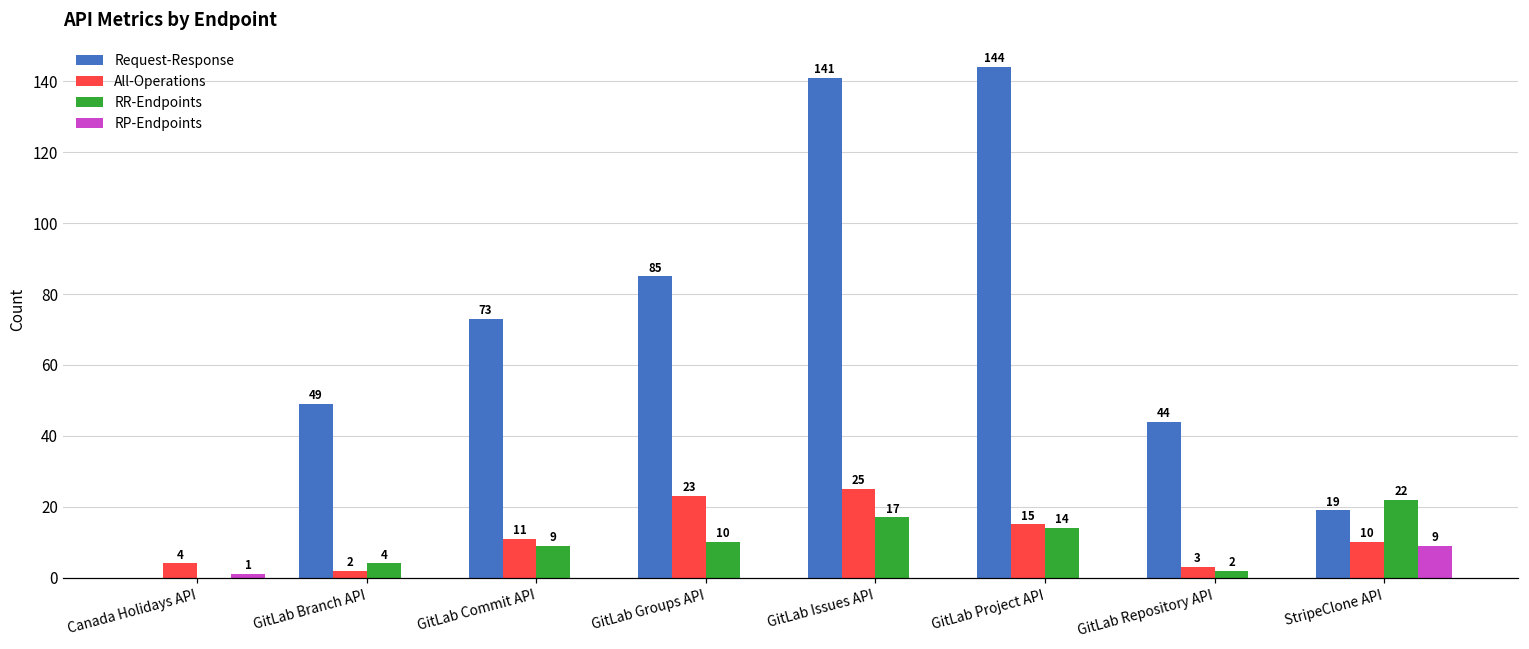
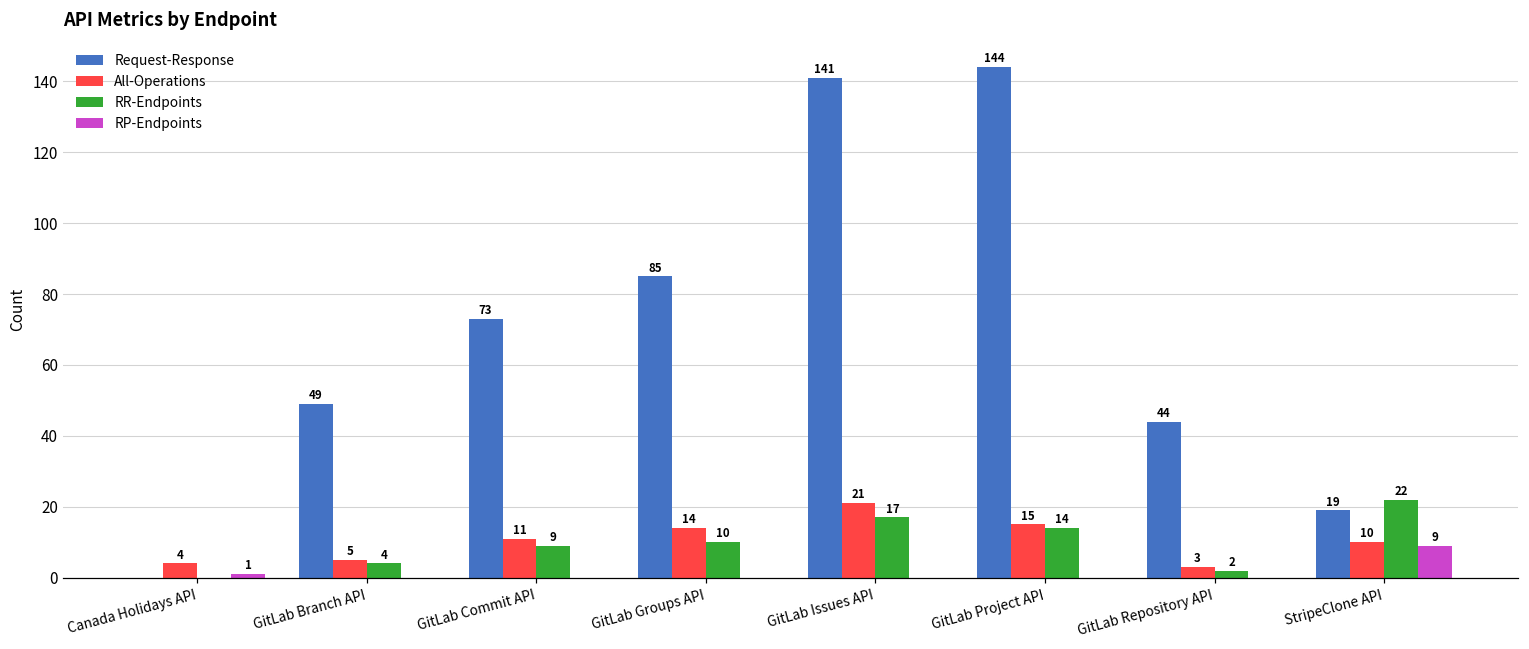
  {
    "Request-Response": {
      "GitLab Branch API": 49,
      "GitLab Commit API": 73,
      "GitLab Groups API": 85,
      "GitLab Issues API": 141,
      "GitLab Project API": 144,
      "GitLab Repository API": 44,
      "StripeClone API": 19
    },
    "All-Operations": {
      "Canada Holidays API": 4,
-     "GitLab Branch API": 2,
+     "GitLab Branch API": 5,
      "GitLab Commit API": 11,
-     "GitLab Groups API": 23,
-     "GitLab Issues API": 25,
+     "GitLab Groups API": 14,
+     "GitLab Issues API": 21,
      "GitLab Project API": 15,
      "GitLab Repository API": 3,
      "StripeClone API": 10
    },
    "RR-Endpoints": {
      "GitLab Branch API": 4,
      "GitLab Commit API": 9,
      "GitLab Groups API": 10,
      "GitLab Issues API": 17,
      "GitLab Project API": 14,
      "GitLab Repository API": 2,
      "StripeClone API": 22
    },
    "RP-Endpoints": {
      "Canada Holidays API": 1,
      "StripeClone API": 9
    }
  }
